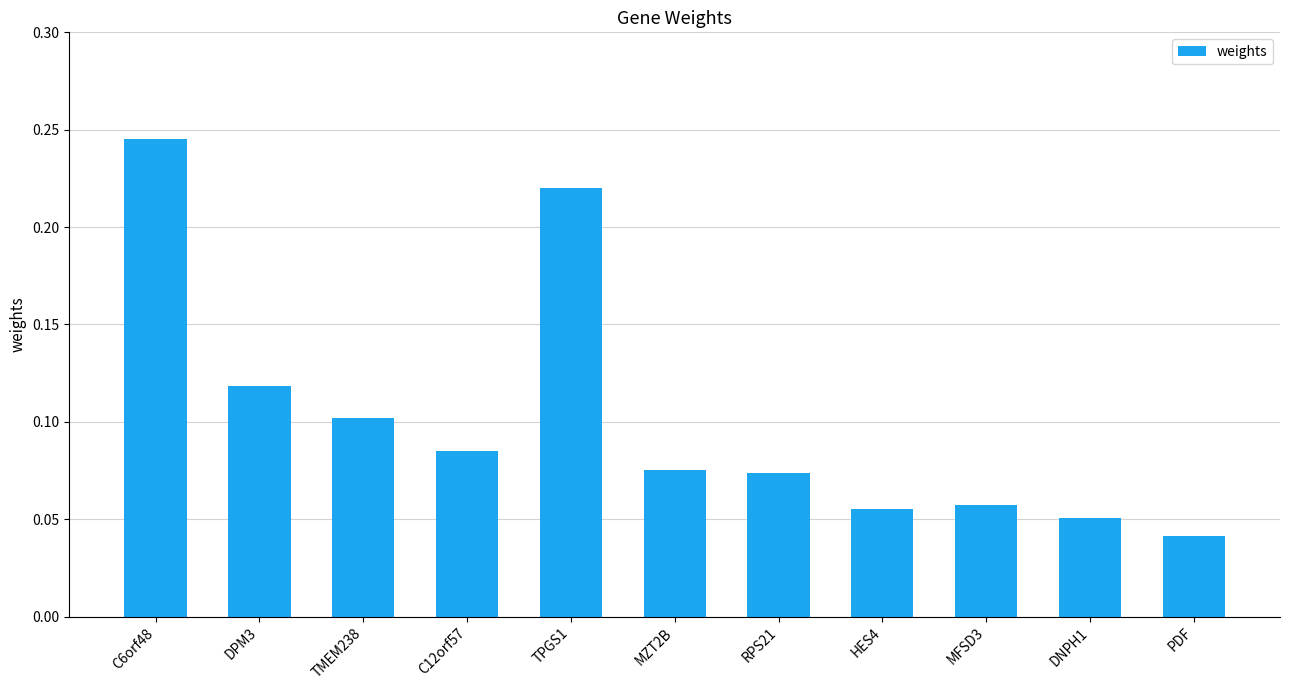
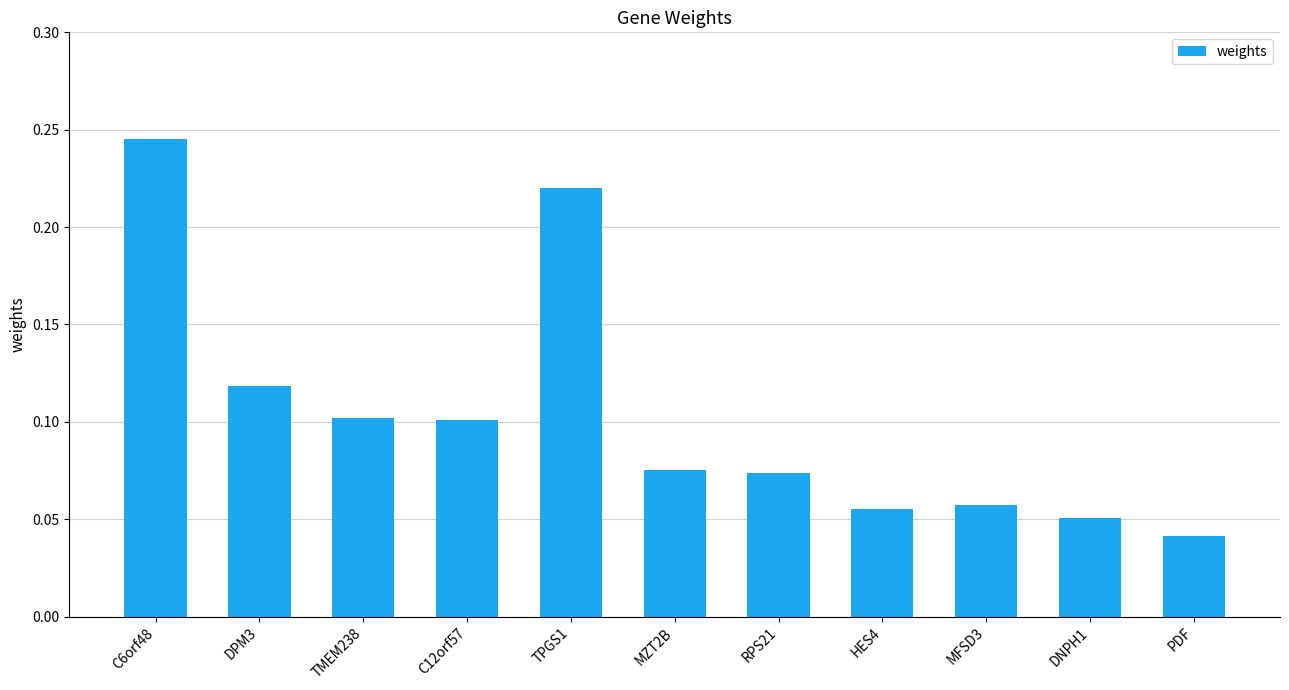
  {
    "C6orf48": 0.245,
    "DPM3": 0.118,
    "TMEM238": 0.102,
-   "C12orf57": 0.085,
+   "C12orf57": 0.101,
    "TPGS1": 0.220,
    "MZT2B": 0.075,
    "RPS21": 0.074,
    "HES4": 0.055,
    "MFSD3": 0.057,
    "DNPH1": 0.051,
    "PDF": 0.041
  }
